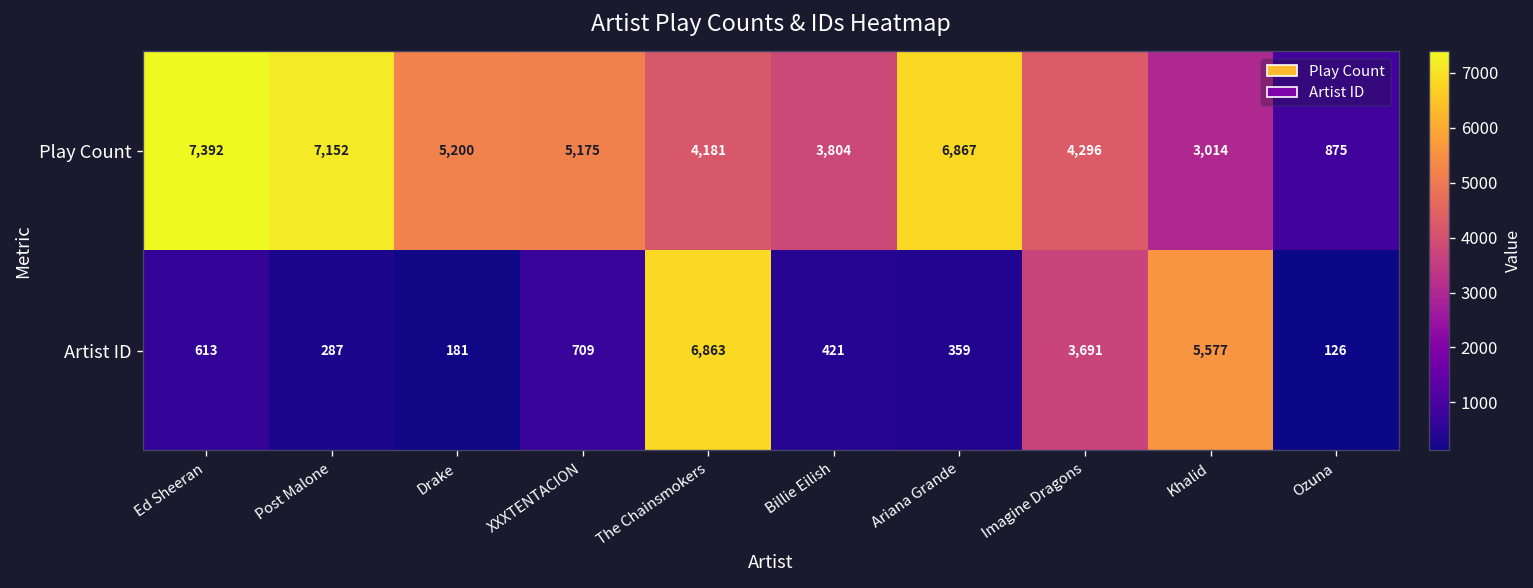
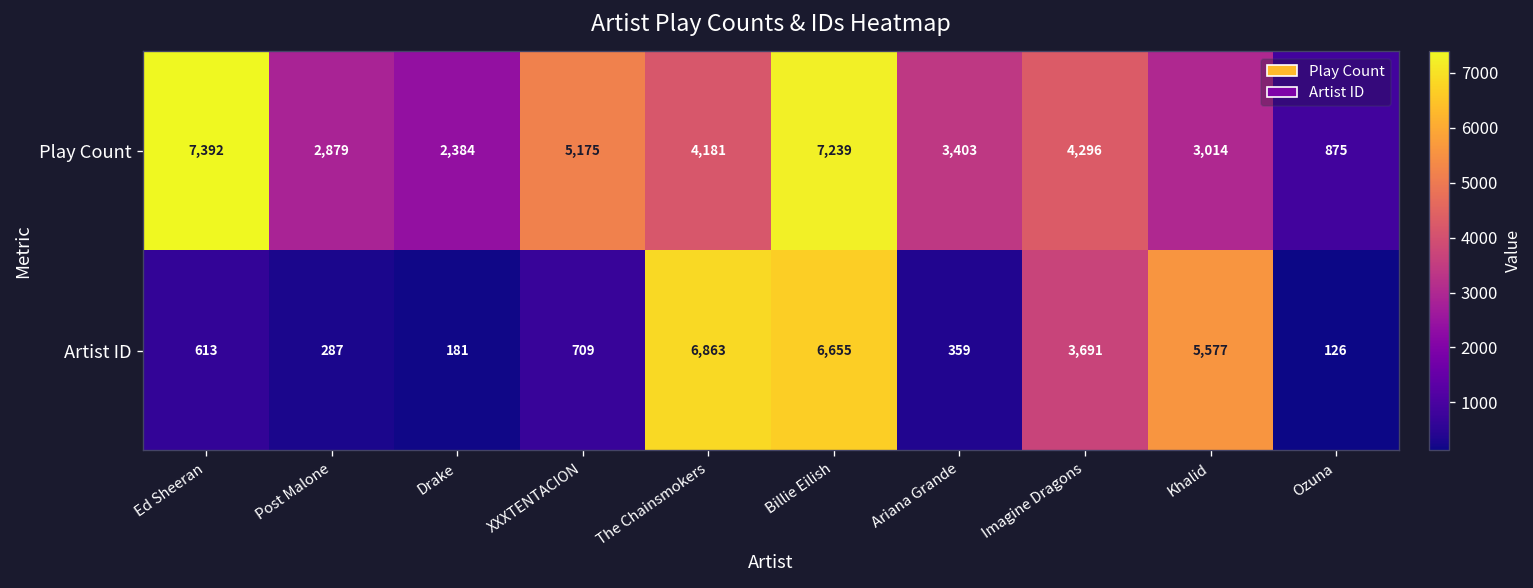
  {
    "Play Count": {
      "Ed Sheeran": "7,392",
-     "Post Malone": "7,152",
-     "Drake": "5,200",
+     "Post Malone": "2,879",
+     "Drake": "2,384",
      "XXXTENTACION": "5,175",
      "The Chainsmokers": "4,181",
-     "Billie Eilish": "3,804",
-     "Ariana Grande": "6,867",
+     "Billie Eilish": "7,239",
+     "Ariana Grande": "3,403",
      "Imagine Dragons": "4,296",
      "Khalid": "3,014",
      "Ozuna": "875"
    },
    "Artist ID": {
      "Ed Sheeran": "613",
      "Post Malone": "287",
      "Drake": "181",
      "XXXTENTACION": "709",
      "The Chainsmokers": "6,863",
-     "Billie Eilish": "421",
+     "Billie Eilish": "6,655",
      "Ariana Grande": "359",
      "Imagine Dragons": "3,691",
      "Khalid": "5,577",
      "Ozuna": "126"
    }
  }
